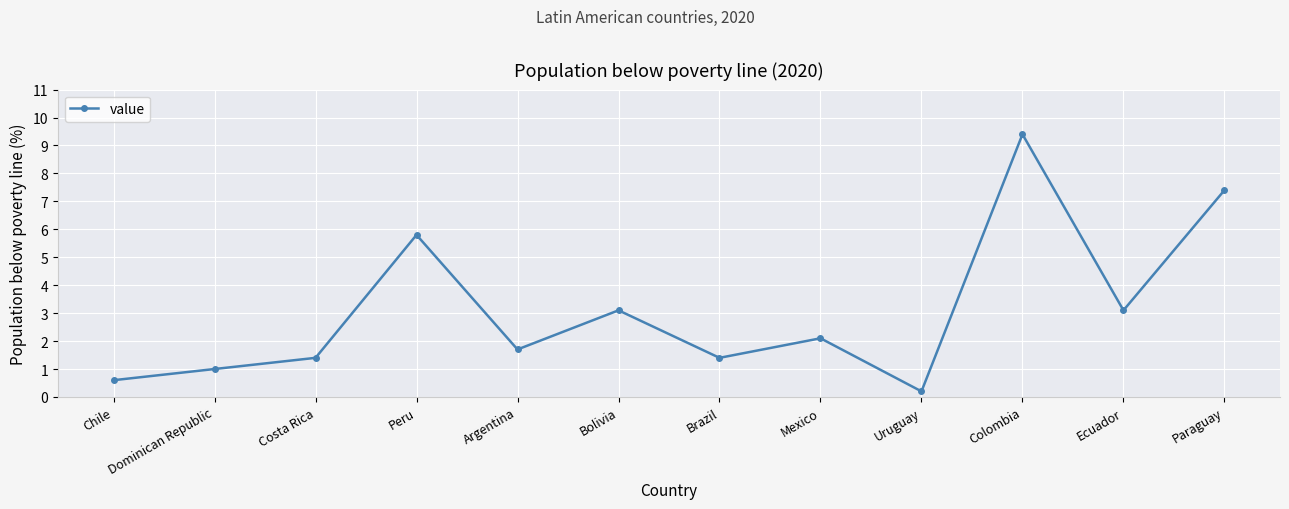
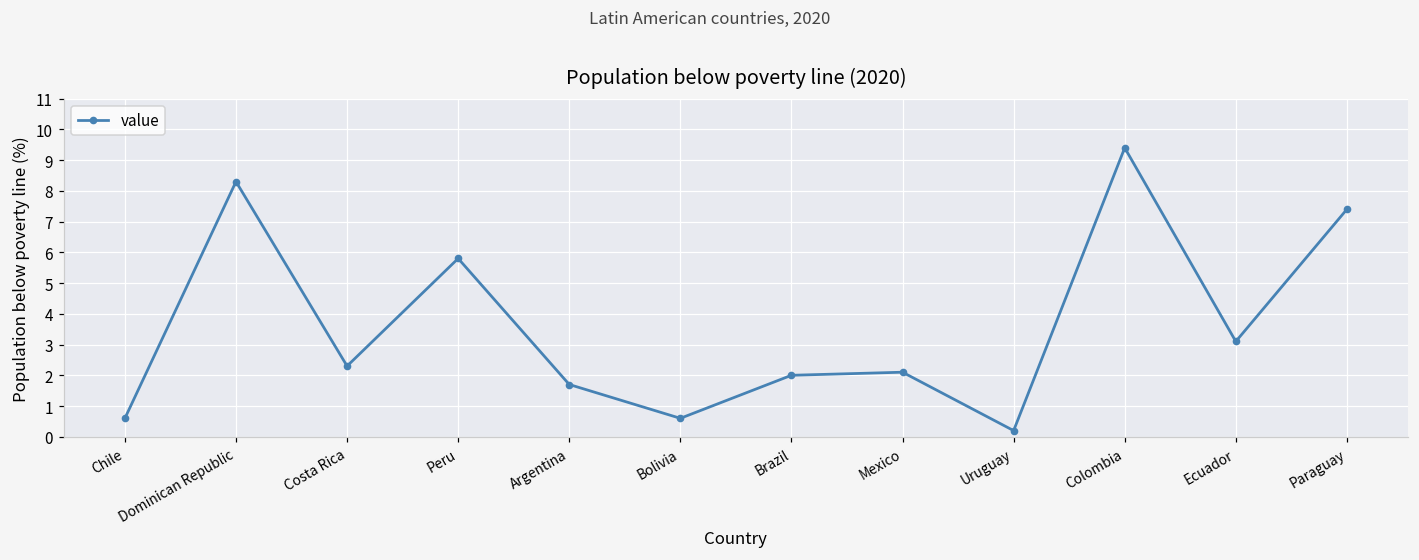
  {
    "Chile": 0.6,
-   "Dominican Republic": 1.0,
-   "Costa Rica": 1.4,
+   "Dominican Republic": 8.3,
+   "Costa Rica": 2.3,
    "Peru": 5.8,
    "Argentina": 1.7,
-   "Bolivia": 3.1,
-   "Brazil": 1.4,
+   "Bolivia": 0.6,
+   "Brazil": 2.0,
    "Mexico": 2.1,
    "Uruguay": 0.2,
    "Colombia": 9.4,
    "Ecuador": 3.1,
    "Paraguay": 7.4
  }
